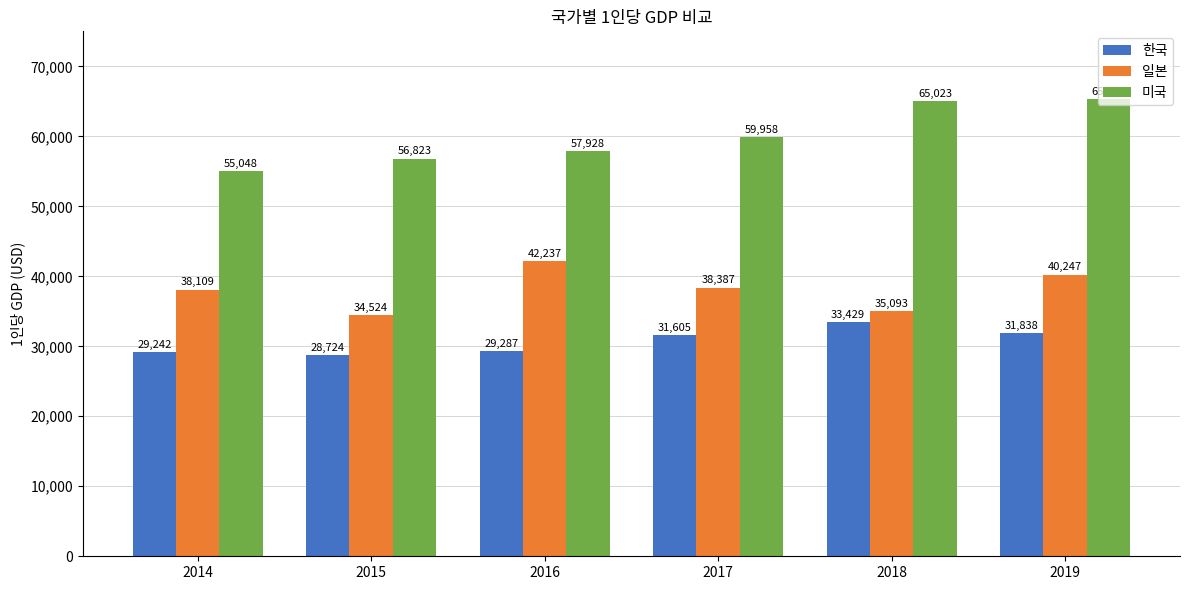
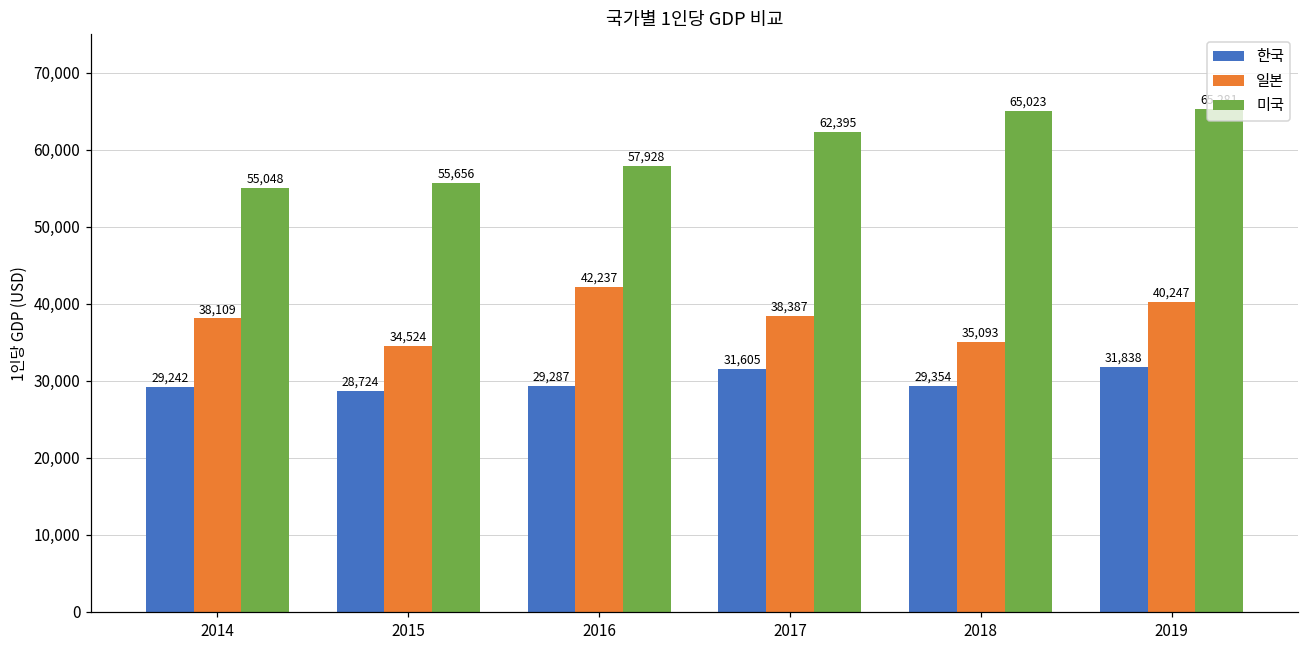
  {
    "한국": {
      "2014": "29,242",
      "2015": "28,724",
      "2016": "29,287",
      "2017": "31,605",
-     "2018": "33,429",
+     "2018": "29,354",
      "2019": "31,838"
    },
    "일본": {
      "2014": "38,109",
      "2015": "34,524",
      "2016": "42,237",
      "2017": "38,387",
      "2018": "35,093",
      "2019": "40,247"
    },
    "미국": {
      "2014": "55,048",
-     "2015": "56,823",
+     "2015": "55,656",
      "2016": "57,928",
-     "2017": "59,958",
+     "2017": "62,395",
      "2018": "65,023"
    }
  }
